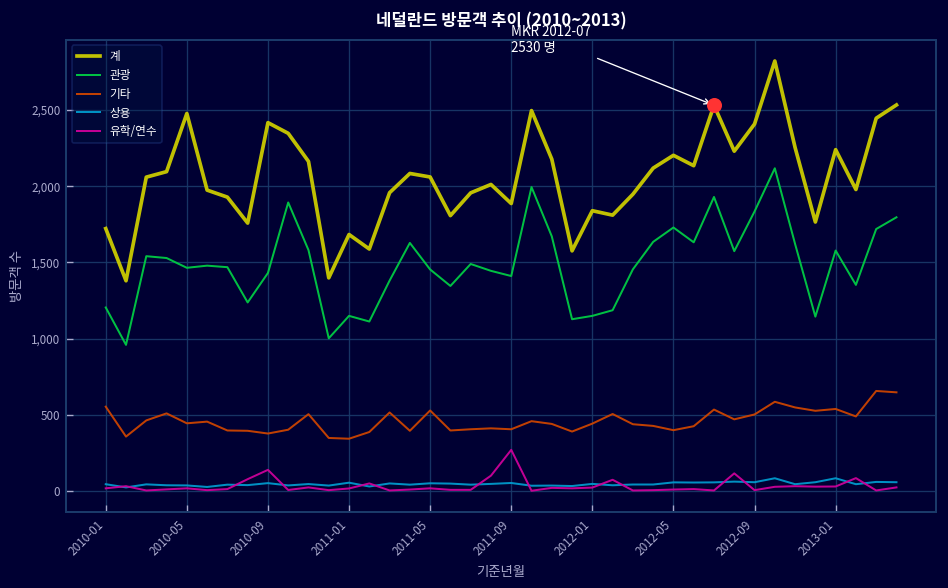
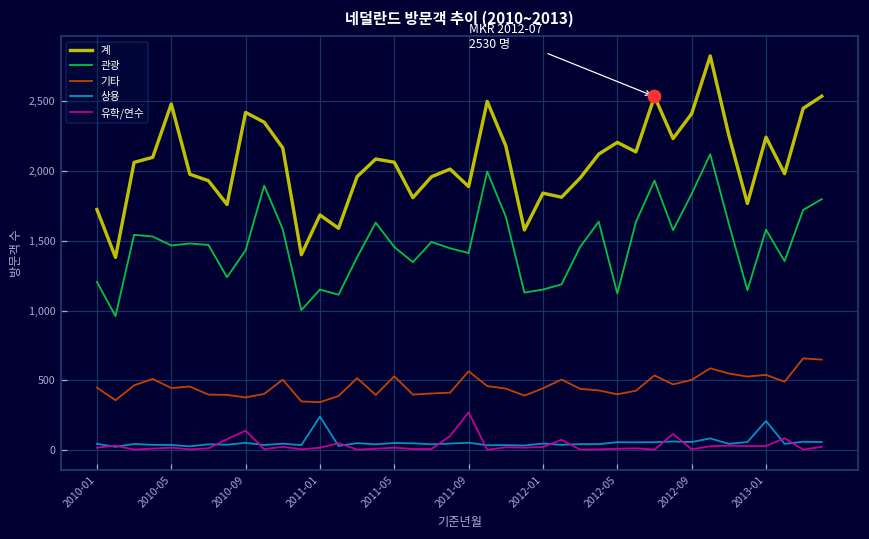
  {
    "계": {
      "2010-01": "1,720",
      "2010-05": "2,480",
      "2010-09": "2,420",
      "2011-01": "1,680",
      "2011-05": "2,060",
      "2011-09": "1,890",
      "2012-01": "1,840",
      "2012-05": "2,200",
      "2012-09": "2,410",
      "2013-01": "2,240"
    },
    "관광": {
      "2010-01": "1,210",
      "2010-05": "1,470",
      "2010-09": "1,430",
      "2011-01": "1,150",
      "2011-05": "1,450",
      "2011-09": "1,410",
      "2012-01": "1,150",
-     "2012-05": "1,730",
+     "2012-05": "1,120",
      "2012-09": "1,830",
      "2013-01": "1,580"
    },
    "기타": {
-     "2010-01": "560",
+     "2010-01": "450",
      "2010-05": "450",
      "2010-09": "380",
      "2011-01": "350",
      "2011-05": "530",
-     "2011-09": "410",
+     "2011-09": "570",
      "2012-01": "440",
      "2012-05": "400",
      "2012-09": "500",
      "2013-01": "540"
    },
    "상용": {
      "2010-01": "50",
      "2010-09": "50",
-     "2011-01": "60",
+     "2011-01": "240",
      "2011-05": "50",
      "2011-09": "60",
      "2012-01": "50",
      "2012-05": "60",
      "2012-09": "60",
-     "2013-01": "90"
+     "2013-01": "210"
    },
    "유학/연수": {
      "2010-01": "20",
      "2010-09": "140",
      "2011-01": "20",
      "2011-05": "20",
      "2011-09": "270",
      "2012-01": "30",
      "2012-05": "10",
      "2012-09": "10",
      "2013-01": "30"
    }
  }
